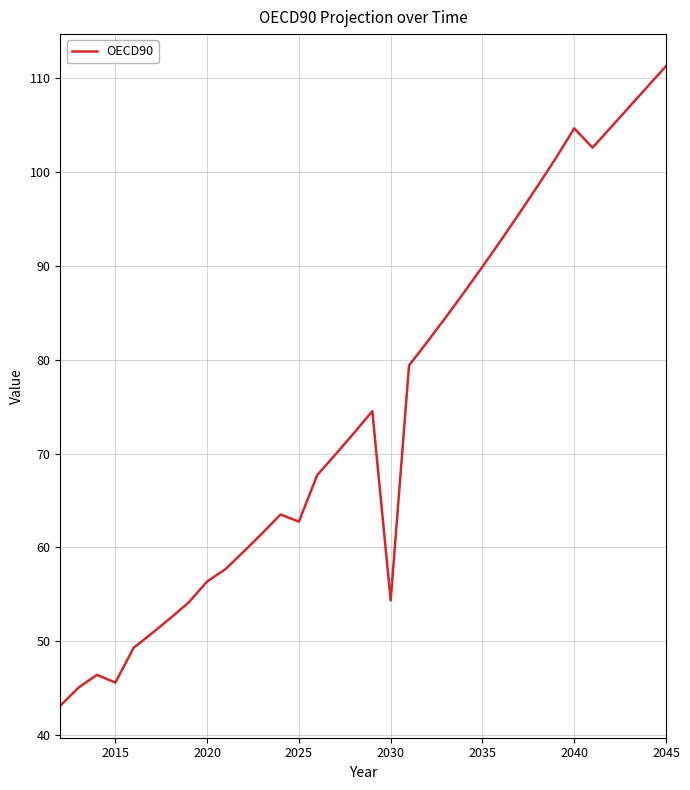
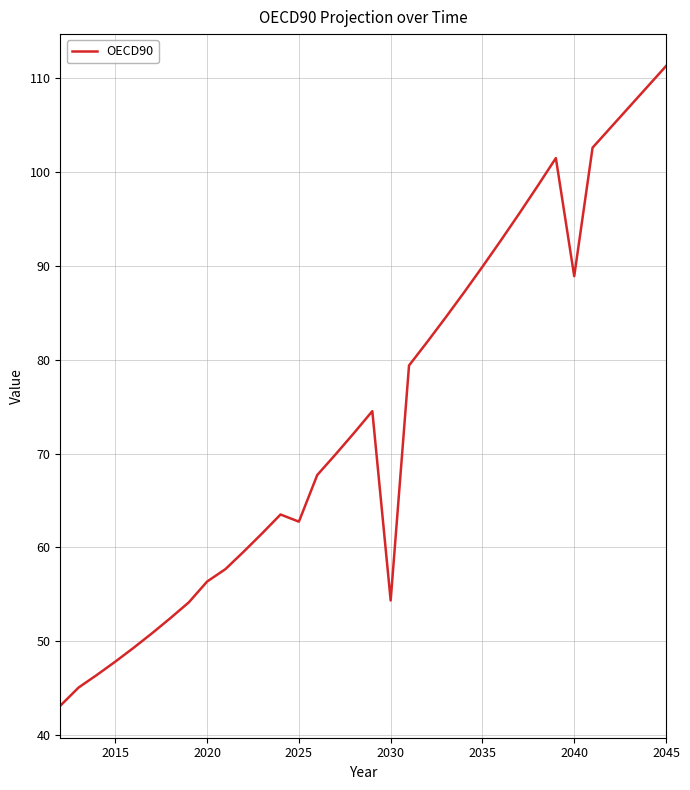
  {
-   "2015": 46,
+   "2015": 48,
    "2020": 56,
    "2025": 63,
    "2030": 54,
    "2035": 90,
-   "2040": 105,
+   "2040": 89,
    "2045": 111
  }
